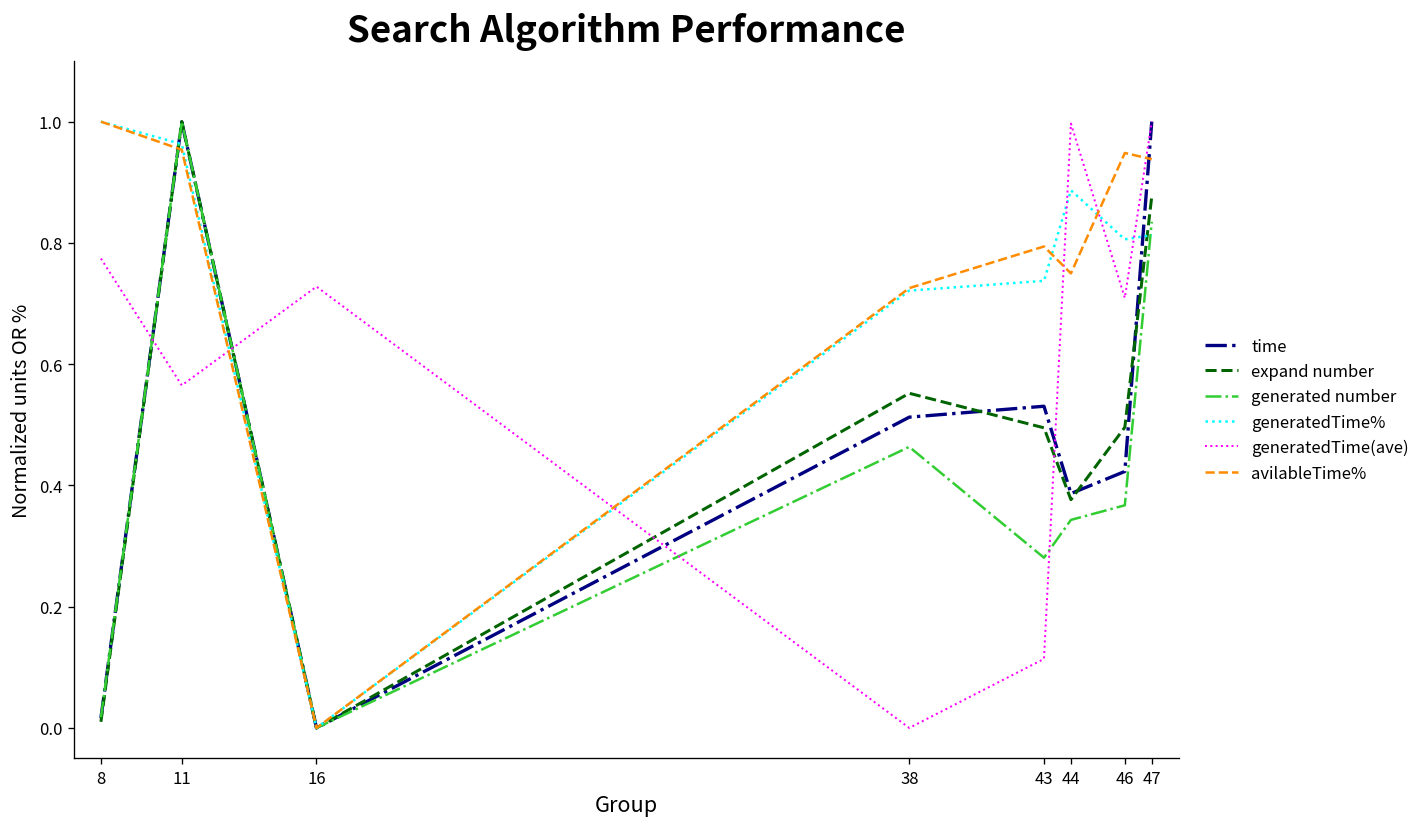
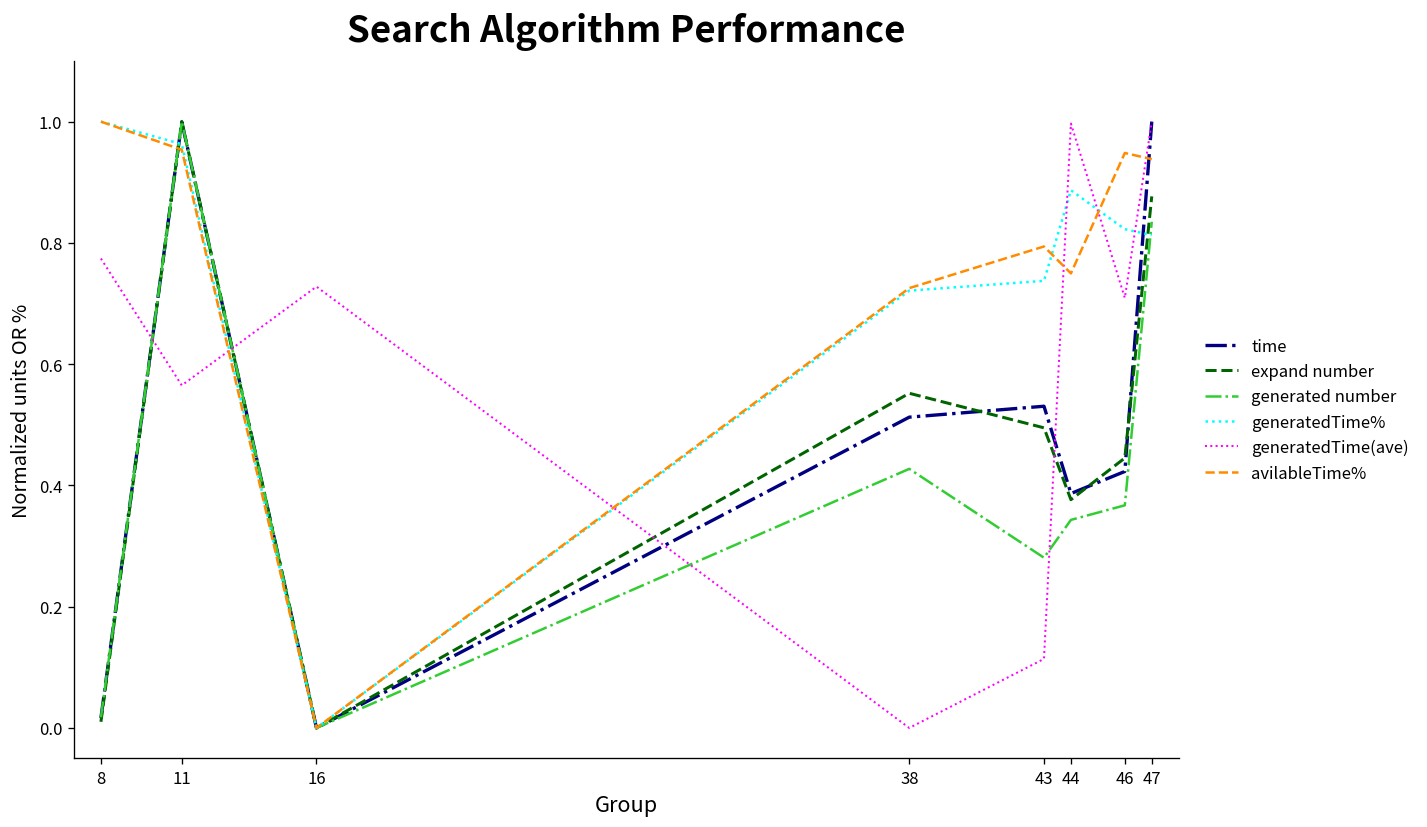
  {
    "time": {
      "38": 0.51,
      "43": 0.53,
      "44": 0.39,
      "46": 0.42
    },
    "expand number": {
      "8": 0.01,
      "38": 0.55,
      "43": 0.49,
      "44": 0.38,
-     "46": 0.50,
+     "46": 0.45,
      "47": 0.88
    },
    "generated number": {
-     "38": 0.46,
+     "38": 0.43,
      "43": 0.28,
      "44": 0.34,
      "46": 0.37,
      "47": 0.83
    },
    "generatedTime%": {
      "11": 0.96,
      "43": 0.74,
      "44": 0.89,
-     "46": 0.81,
+     "46": 0.82,
      "47": 0.81
    },
    "generatedTime(ave)": {
      "8": 0.77,
      "11": 0.57,
      "16": 0.73,
      "38": 0.00,
      "43": 0.11,
      "44": 1.00,
      "46": 0.71
    },
    "avilableTime%": {
      "11": 0.95,
      "43": 0.79,
      "44": 0.75,
      "46": 0.95,
      "47": 0.94
    }
  }
